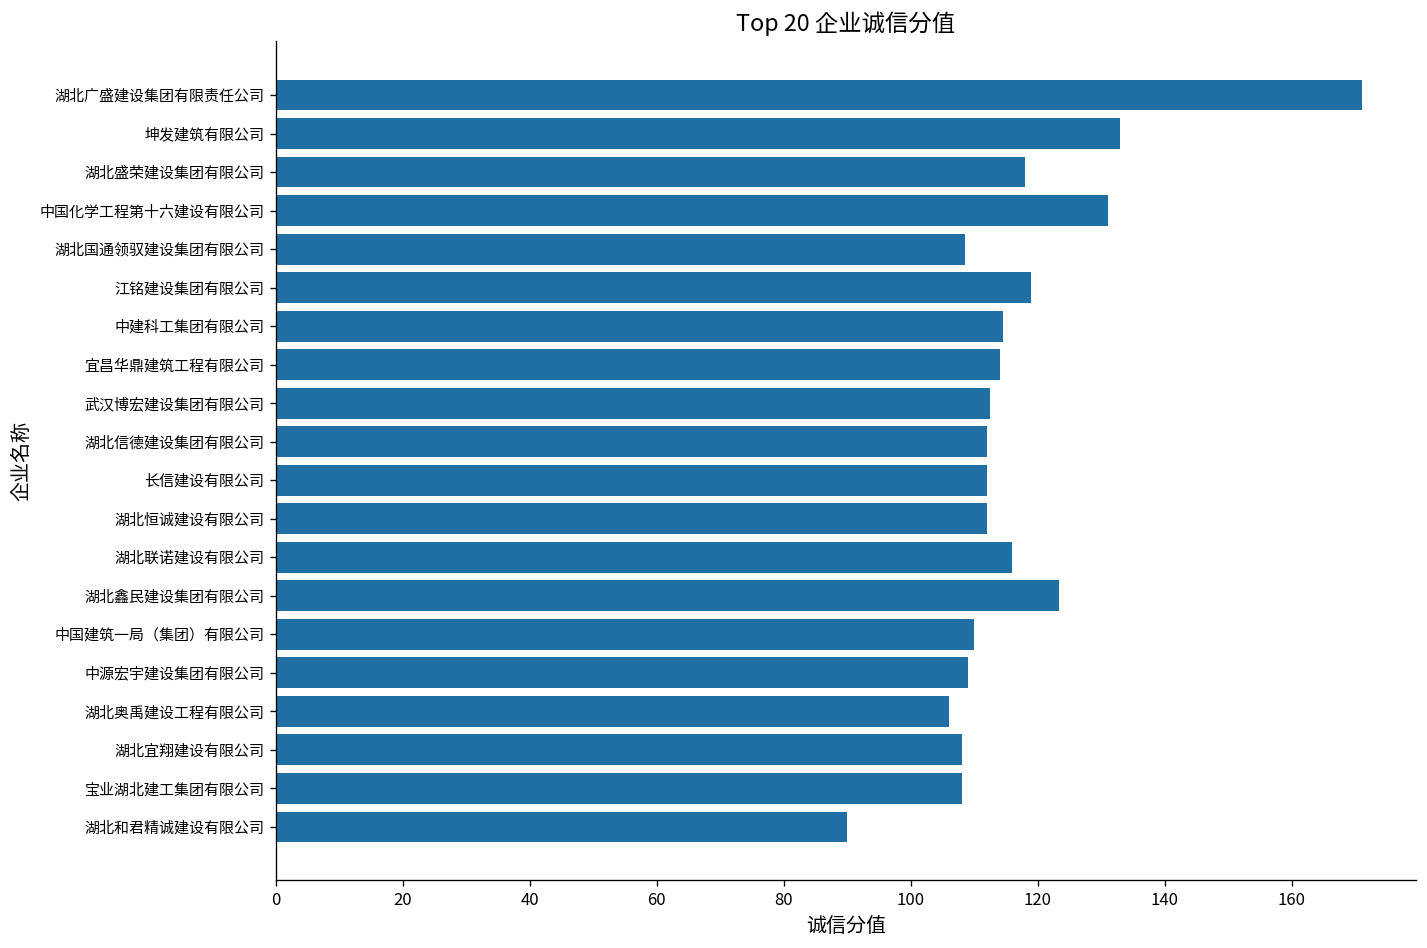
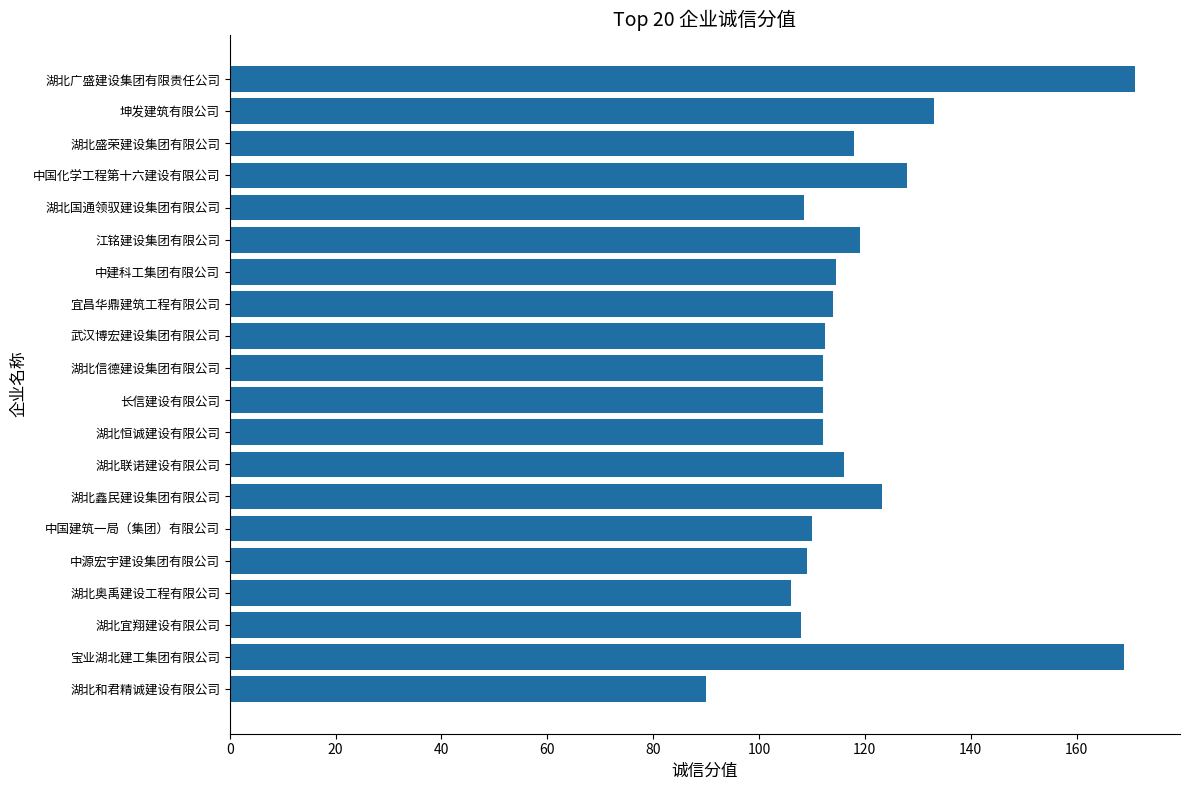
  {
    "湖北广盛建设集团有限责任公司": 171,
    "坤发建筑有限公司": 133,
    "湖北盛荣建设集团有限公司": 118,
-   "中国化学工程第十六建设有限公司": 131,
+   "中国化学工程第十六建设有限公司": 128,
    "湖北国通领驭建设集团有限公司": 109,
    "江铭建设集团有限公司": 119,
    "中建科工集团有限公司": 115,
    "宜昌华鼎建筑工程有限公司": 114,
    "武汉博宏建设集团有限公司": 113,
    "湖北信德建设集团有限公司": 112,
    "长信建设有限公司": 112,
    "湖北恒诚建设有限公司": 112,
    "湖北联诺建设有限公司": 116,
    "湖北鑫民建设集团有限公司": 123,
    "中国建筑一局（集团）有限公司": 110,
    "中源宏宇建设集团有限公司": 109,
    "湖北奥禹建设工程有限公司": 106,
    "湖北宜翔建设有限公司": 108,
-   "宝业湖北建工集团有限公司": 108,
+   "宝业湖北建工集团有限公司": 169,
    "湖北和君精诚建设有限公司": 90
  }
